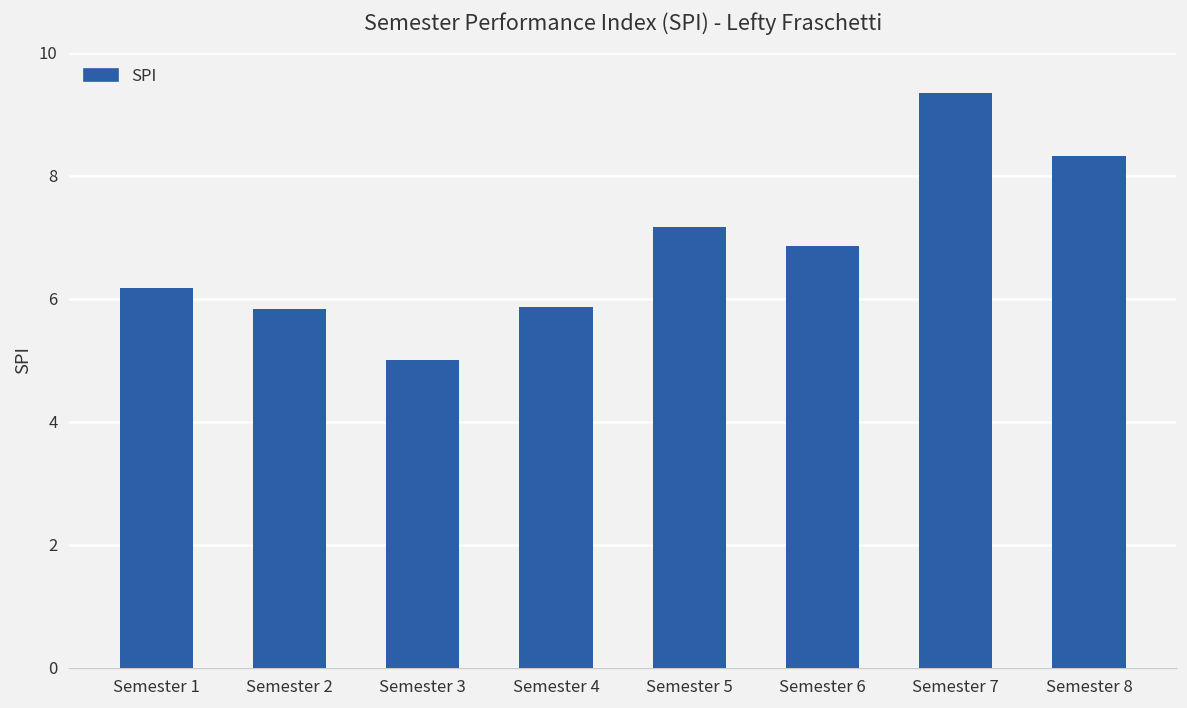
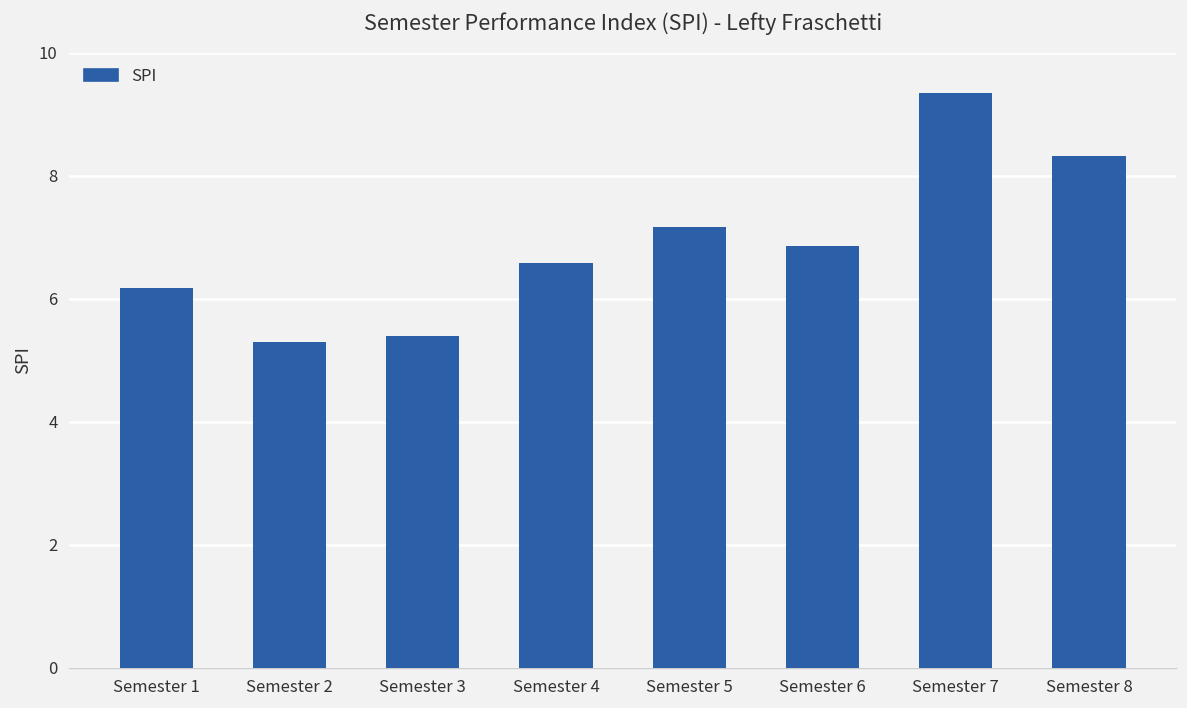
  {
    "Semester 1": 6.2,
-   "Semester 2": 5.8,
-   "Semester 3": 5.0,
-   "Semester 4": 5.9,
+   "Semester 2": 5.3,
+   "Semester 3": 5.4,
+   "Semester 4": 6.6,
    "Semester 5": 7.2,
    "Semester 6": 6.9,
    "Semester 7": 9.4,
    "Semester 8": 8.3
  }
